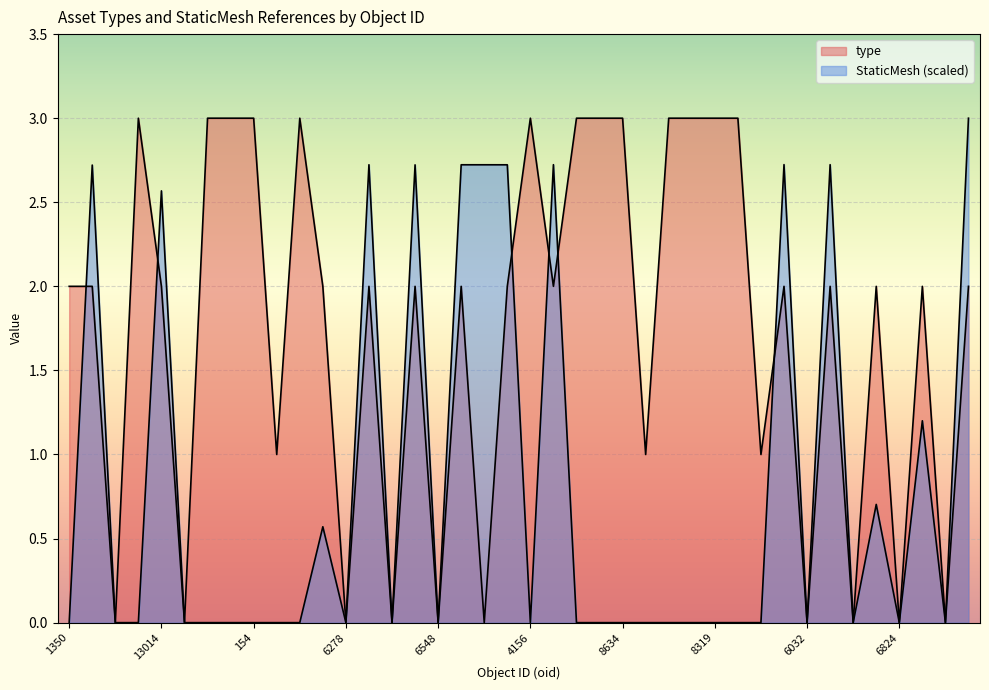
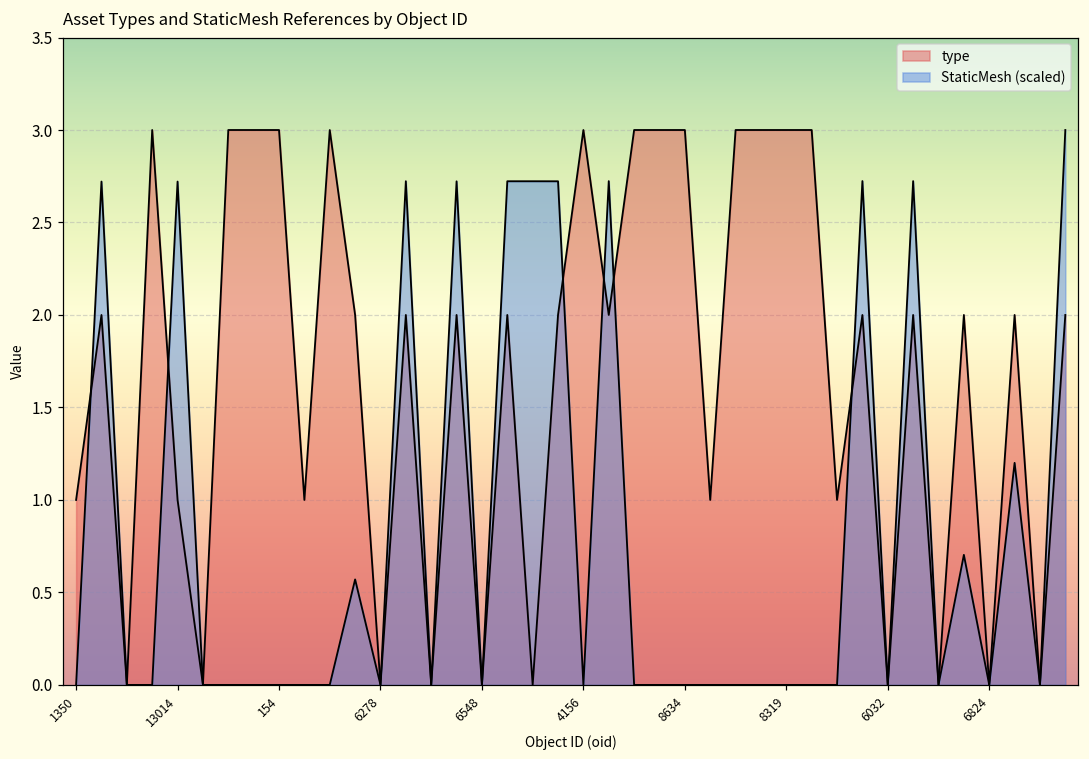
  {
    "type": {
-     "1350": 2,
-     "13014": 2,
+     "1350": 1,
+     "13014": 1,
      "154": 3,
      "4156": 3,
      "8634": 3,
      "8319": 3
    },
    "StaticMesh (scaled)": {
      "1350": 0.00,
-     "13014": 2.57,
+     "13014": 2.72,
      "154": 0.00,
      "4156": 0.00,
      "8634": 0.00,
      "8319": 0.00
    }
  }
